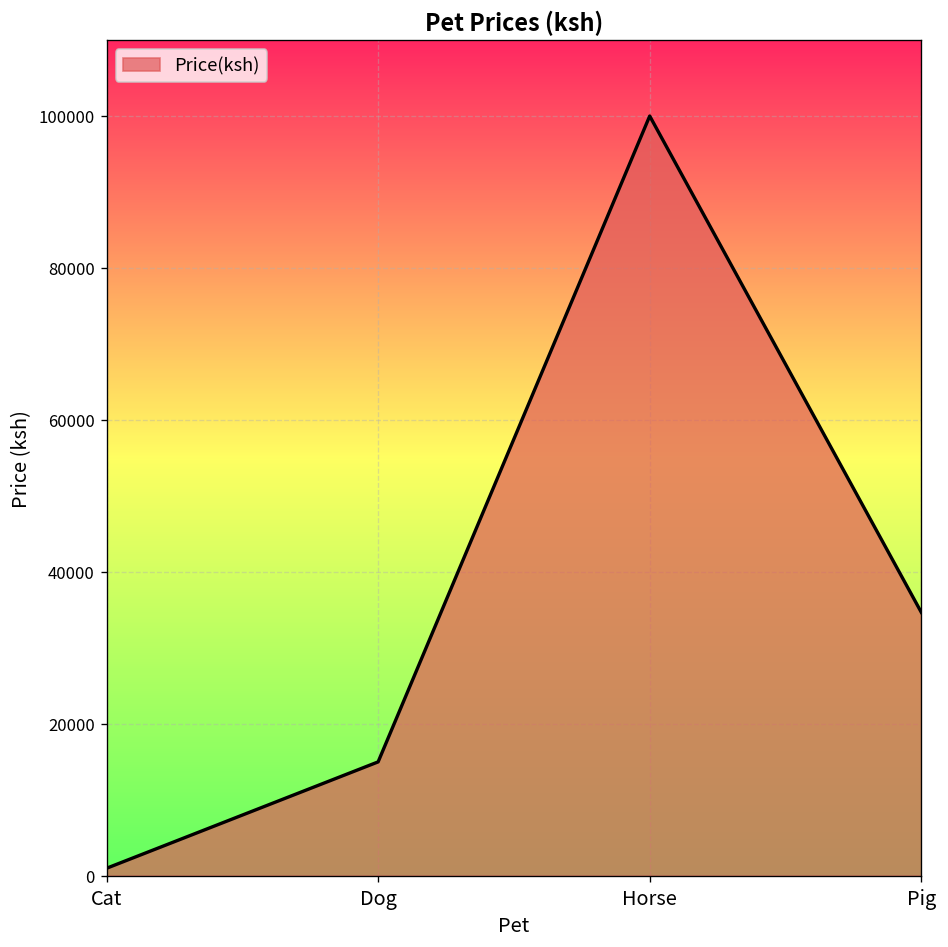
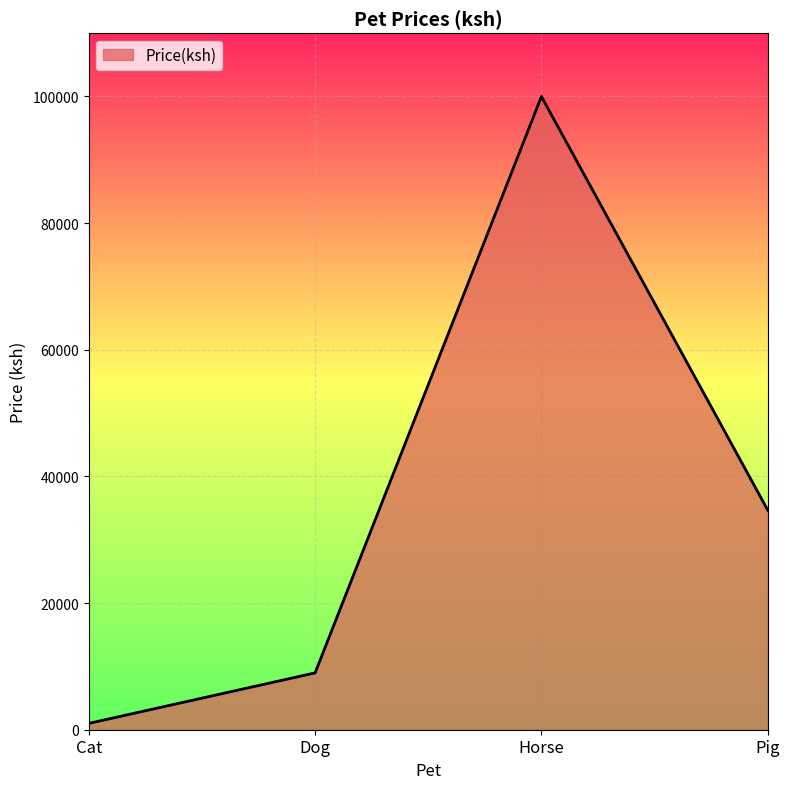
  {
    "Cat": 1000,
-   "Dog": 15000,
+   "Dog": 9000,
    "Horse": 100000,
    "Pig": 35000
  }
